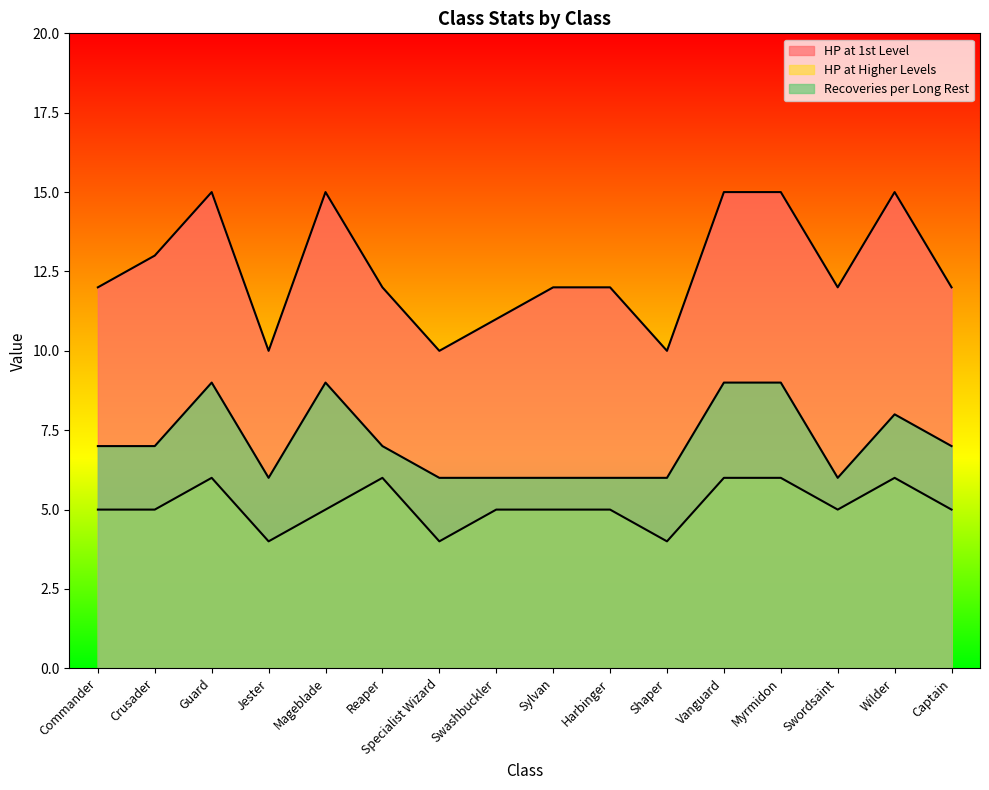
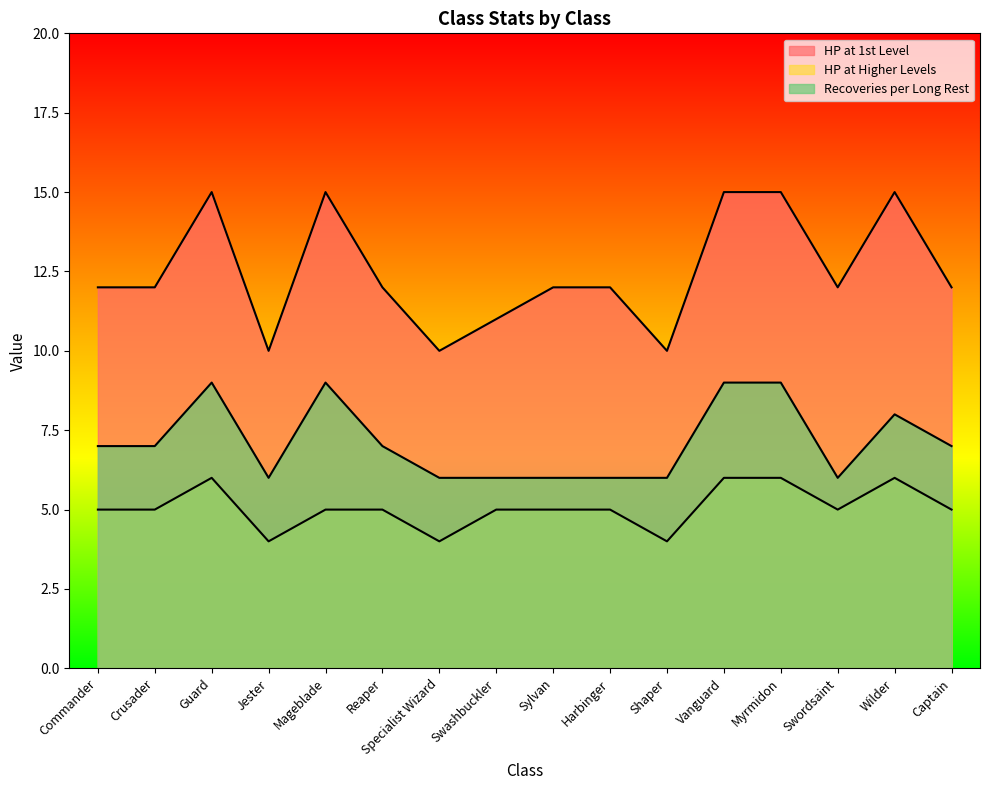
  {
    "HP at 1st Level": {
      "Commander": 12,
-     "Crusader": 13,
+     "Crusader": 12,
      "Guard": 15,
      "Jester": 10,
      "Mageblade": 15,
      "Reaper": 12,
      "Specialist Wizard": 10,
      "Swashbuckler": 11,
      "Sylvan": 12,
      "Harbinger": 12,
      "Shaper": 10,
      "Vanguard": 15,
      "Myrmidon": 15,
      "Swordsaint": 12,
      "Wilder": 15,
      "Captain": 12
    },
    "HP at Higher Levels": {
      "Commander": 5,
      "Crusader": 5,
      "Guard": 6,
      "Jester": 4,
      "Mageblade": 5,
-     "Reaper": 6,
+     "Reaper": 5,
      "Specialist Wizard": 4,
      "Swashbuckler": 5,
      "Sylvan": 5,
      "Harbinger": 5,
      "Shaper": 4,
      "Vanguard": 6,
      "Myrmidon": 6,
      "Swordsaint": 5,
      "Wilder": 6,
      "Captain": 5
    },
    "Recoveries per Long Rest": {
      "Commander": 7,
      "Crusader": 7,
      "Guard": 9,
      "Jester": 6,
      "Mageblade": 9,
      "Reaper": 7,
      "Specialist Wizard": 6,
      "Swashbuckler": 6,
      "Sylvan": 6,
      "Harbinger": 6,
      "Shaper": 6,
      "Vanguard": 9,
      "Myrmidon": 9,
      "Swordsaint": 6,
      "Wilder": 8,
      "Captain": 7
    }
  }
